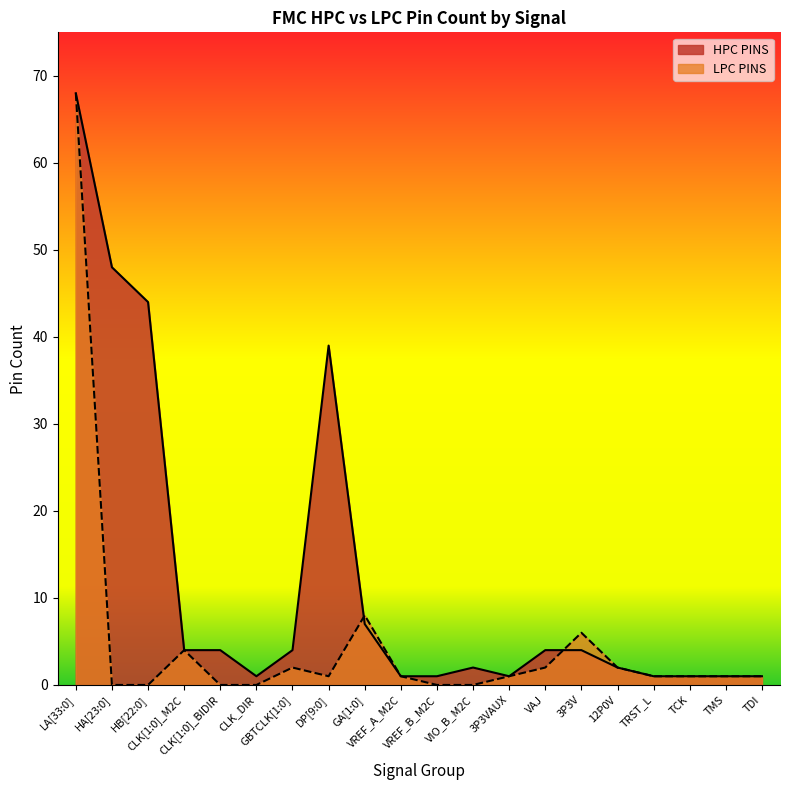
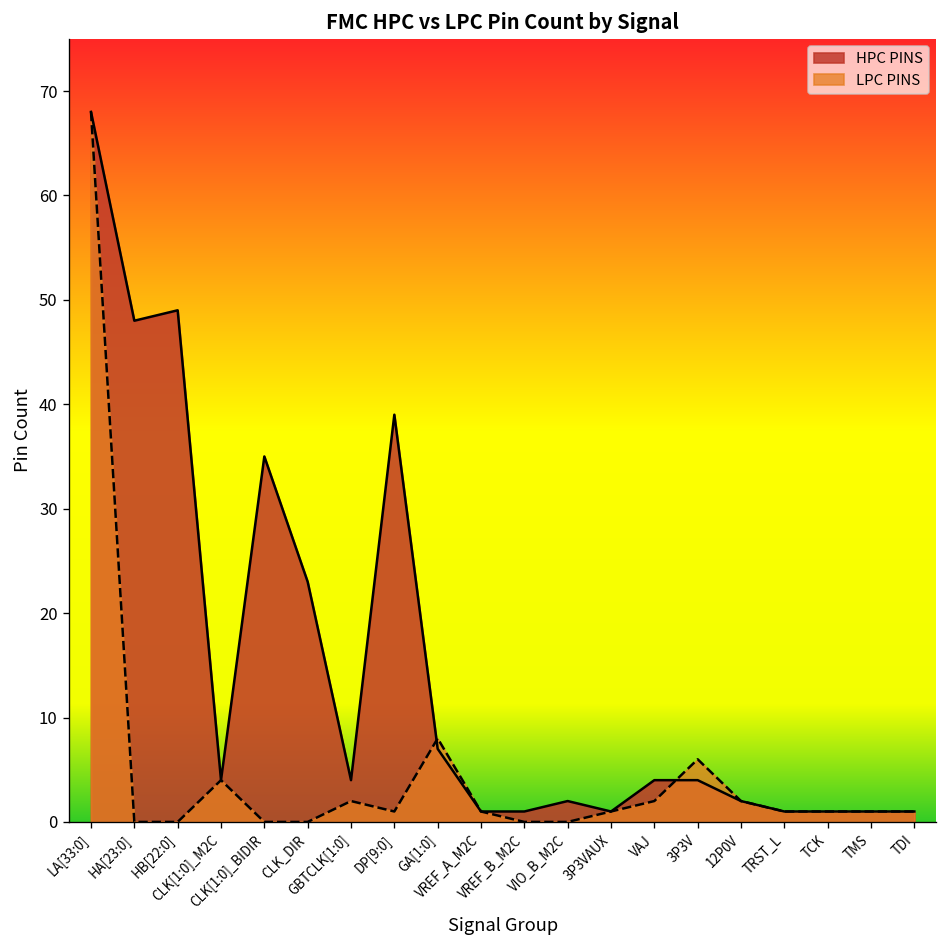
  {
    "HPC PINS": {
      "HA[23:0]": 48,
-     "HB[22:0]": 44,
-     "CLK[1:0]_BIDIR": 4,
-     "CLK_DIR": 1,
+     "HB[22:0]": 49,
+     "CLK[1:0]_BIDIR": 35,
+     "CLK_DIR": 23,
      "GBTCLK[1:0]": 4,
      "DP[9:0]": 39,
      "GA[1:0]": 7,
      "VREF_B_M2C": 1,
      "VIO_B_M2C": 2,
      "VAJ": 4,
      "3P3V": 4
    },
    "LPC PINS": {
      "HA[23:0]": 0,
      "HB[22:0]": 0,
      "CLK[1:0]_BIDIR": 0,
      "CLK_DIR": 0,
      "GBTCLK[1:0]": 2,
      "DP[9:0]": 1,
      "GA[1:0]": 8,
      "VREF_B_M2C": 0,
      "VIO_B_M2C": 0,
      "VAJ": 2,
      "3P3V": 6
    }
  }
